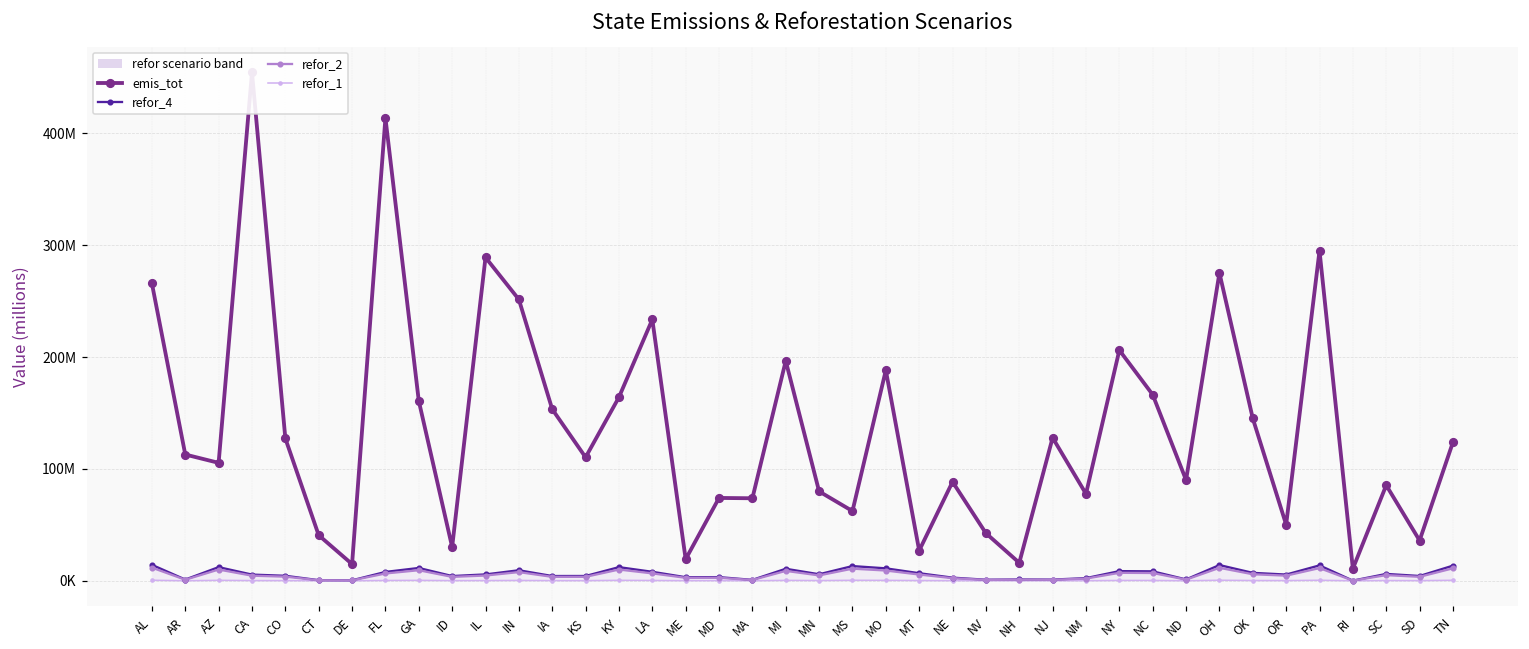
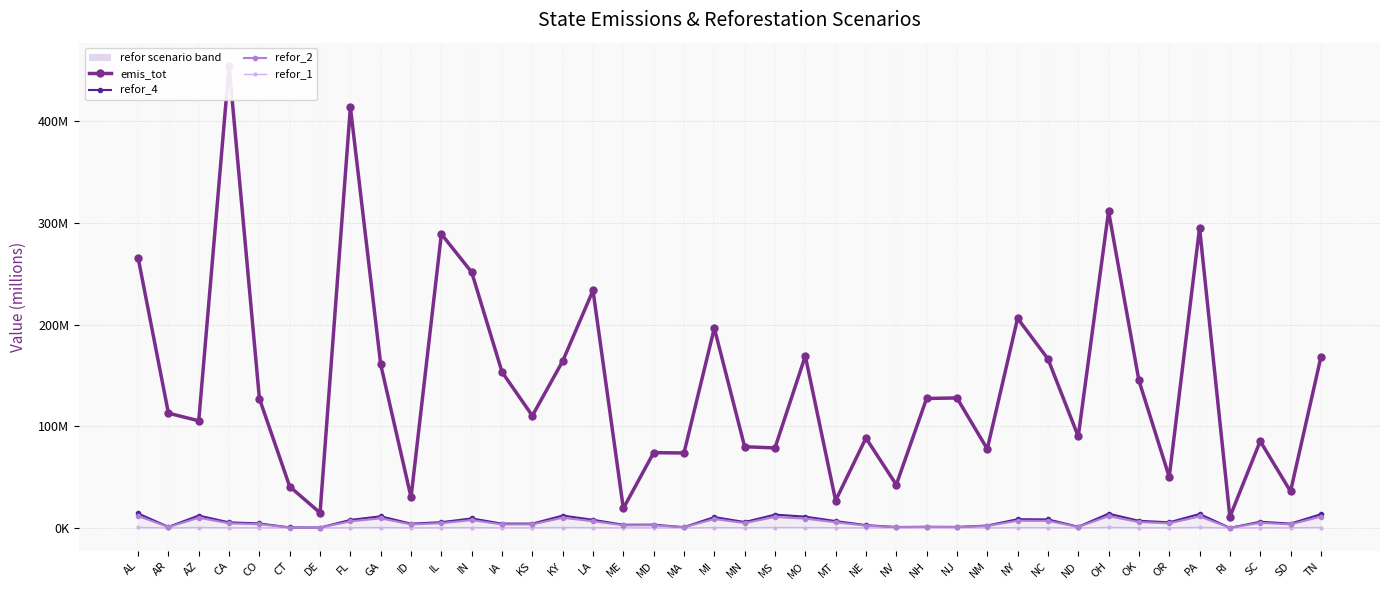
  {
    "emis_tot": {
      "AL": 266000000,
      "AR": 113000000,
      "AZ": 105000000,
      "CO": 127000000,
      "CT": 41000000,
      "DE": 15000000,
      "FL": 414000000,
      "GA": 161000000,
      "ID": 30000000,
      "IL": 289000000,
      "IN": 252000000,
      "IA": 153000000,
      "KS": 110000000,
      "KY": 164000000,
      "LA": 234000000,
      "ME": 19000000,
      "MD": 74000000,
      "MA": 74000000,
      "MI": 197000000,
      "MN": 80000000,
-     "MS": 62000000,
-     "MO": 188000000,
+     "MS": 79000000,
+     "MO": 169000000,
      "MT": 27000000,
      "NE": 88000000,
      "NV": 43000000,
-     "NH": 16000000,
+     "NH": 127000000,
      "NJ": 128000000,
      "NM": 78000000,
      "NY": 206000000,
      "NC": 166000000,
      "ND": 90000000,
-     "OH": 275000000,
+     "OH": 311000000,
      "OK": 145000000,
      "OR": 50000000,
      "PA": 295000000,
      "RI": 11000000,
      "SC": 85000000,
      "SD": 36000000,
-     "TN": 124000000
+     "TN": 168000000
    }
  }
